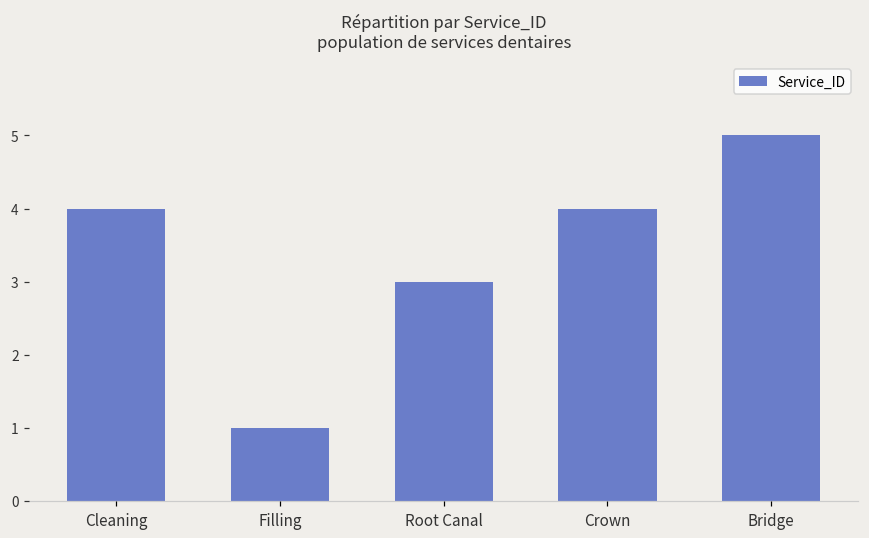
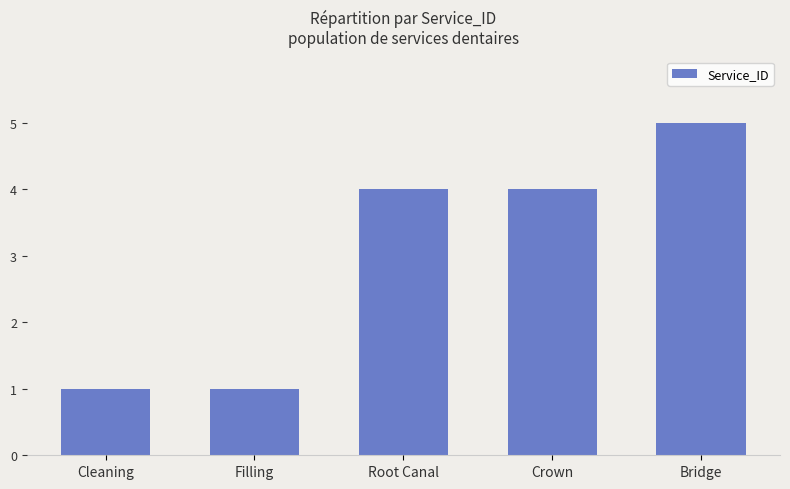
  {
-   "Cleaning": 4,
+   "Cleaning": 1,
    "Filling": 1,
-   "Root Canal": 3,
+   "Root Canal": 4,
    "Crown": 4,
    "Bridge": 5
  }
